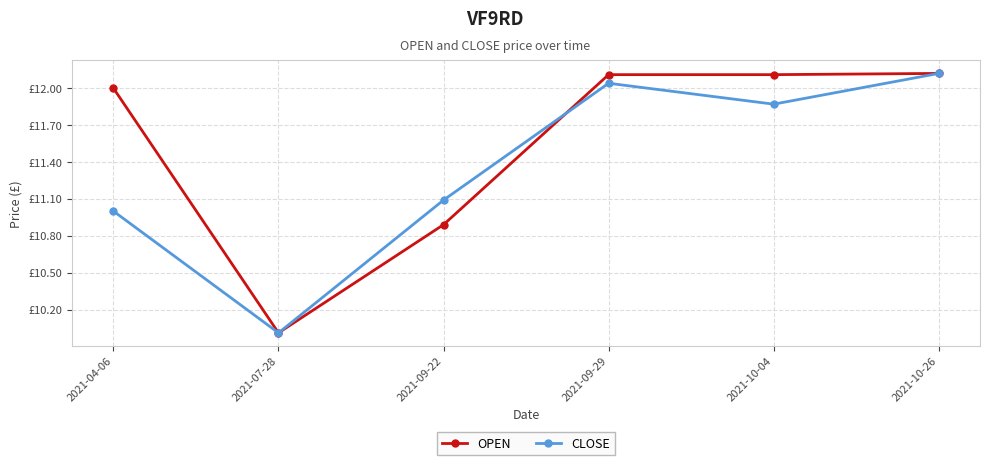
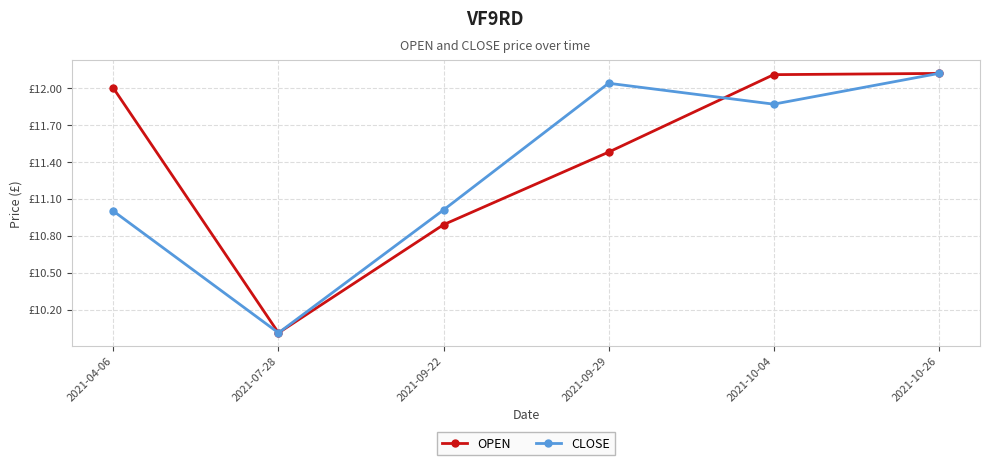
  {
    "OPEN": {
      "2021-04-06": "£12.00",
      "2021-09-22": "£10.89",
-     "2021-09-29": "£12.11",
+     "2021-09-29": "£11.48",
      "2021-10-04": "£12.11"
    },
    "CLOSE": {
      "2021-04-06": "£11.00",
-     "2021-09-22": "£11.09",
+     "2021-09-22": "£11.01",
      "2021-09-29": "£12.04",
      "2021-10-04": "£11.87"
    }
  }
